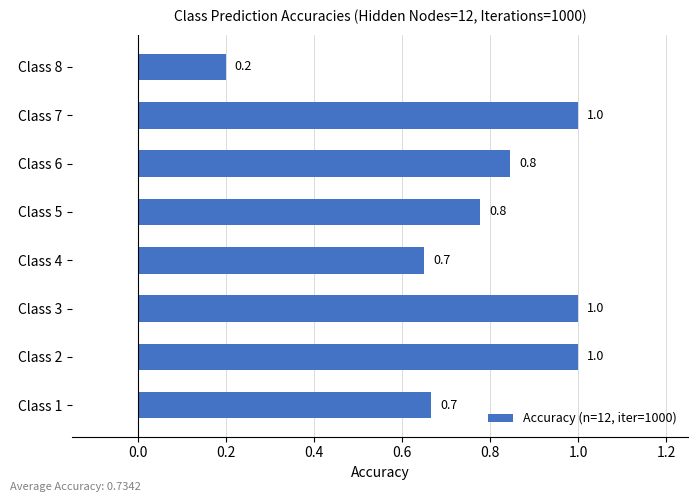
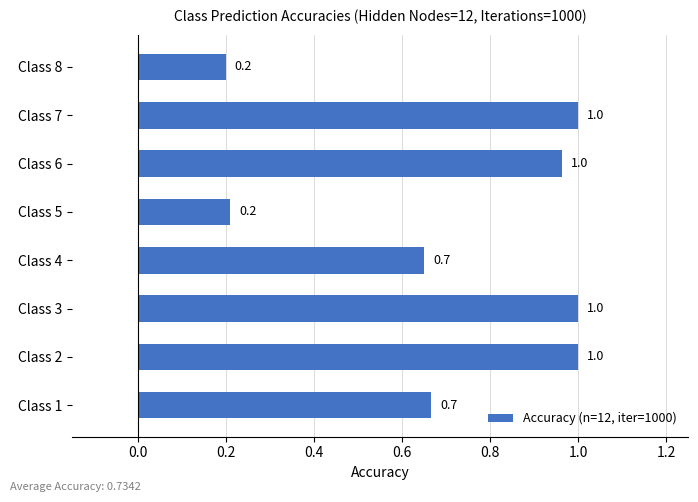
  {
    "Class 8": 0.2,
    "Class 7": 1.0,
-   "Class 6": 0.8,
-   "Class 5": 0.8,
+   "Class 6": 1.0,
+   "Class 5": 0.2,
    "Class 4": 0.7,
    "Class 3": 1.0,
    "Class 2": 1.0,
    "Class 1": 0.7
  }
